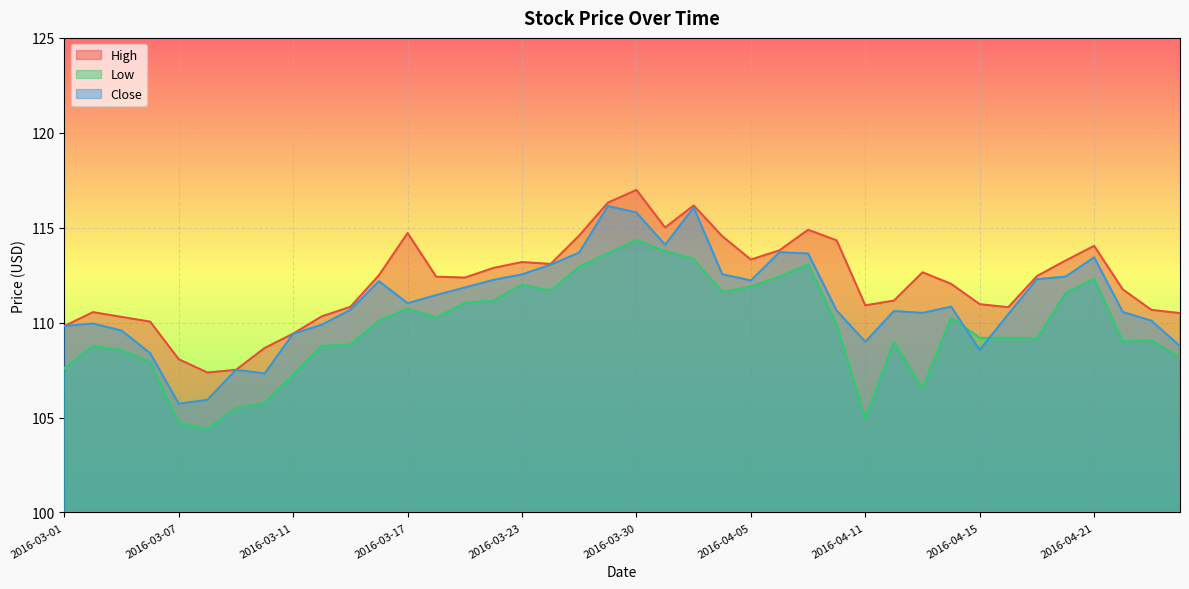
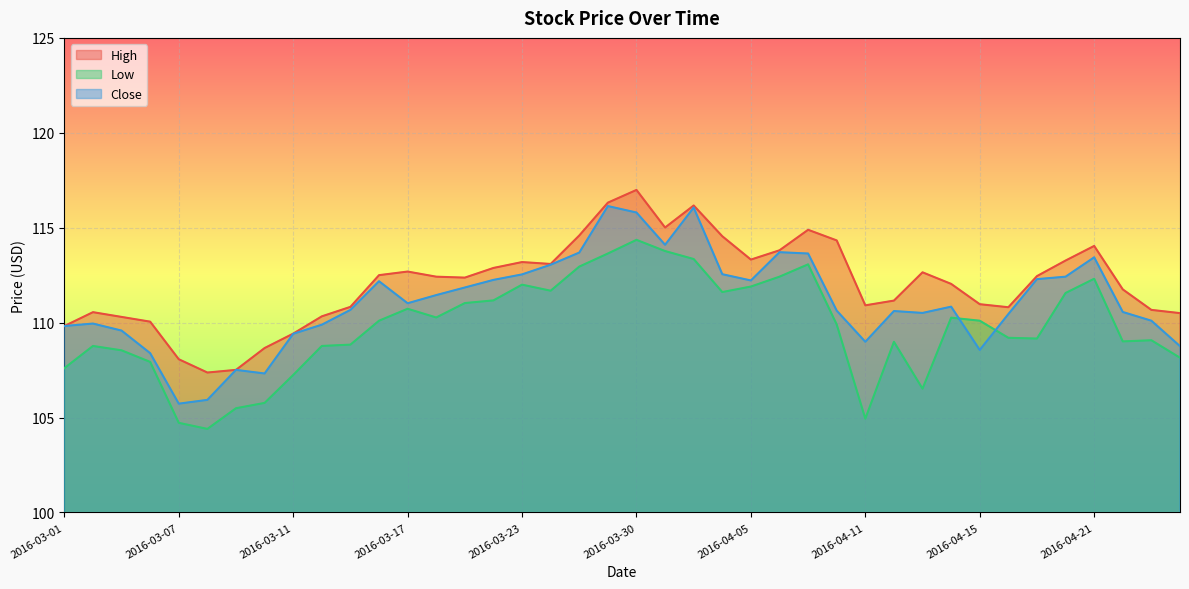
  {
    "High": {
      "2016-03-07": 108.1,
-     "2016-03-17": 114.7,
+     "2016-03-17": 112.7,
      "2016-03-23": 113.2,
      "2016-03-30": 117.0,
      "2016-04-05": 113.3,
      "2016-04-11": 110.9,
      "2016-04-15": 111.0,
      "2016-04-21": 114.0
    },
    "Low": {
      "2016-03-01": 107.6,
      "2016-03-07": 104.7,
      "2016-03-11": 107.2,
      "2016-03-17": 110.7,
      "2016-03-23": 112.0,
      "2016-03-30": 114.4,
      "2016-04-05": 111.9,
      "2016-04-11": 104.9,
-     "2016-04-15": 109.2,
+     "2016-04-15": 110.1,
      "2016-04-21": 112.3
    },
    "Close": {
      "2016-03-07": 105.7,
      "2016-03-17": 111.0,
      "2016-03-23": 112.5,
      "2016-03-30": 115.8,
      "2016-04-05": 112.2,
      "2016-04-11": 109.0,
      "2016-04-15": 108.6,
      "2016-04-21": 113.4
    }
  }
